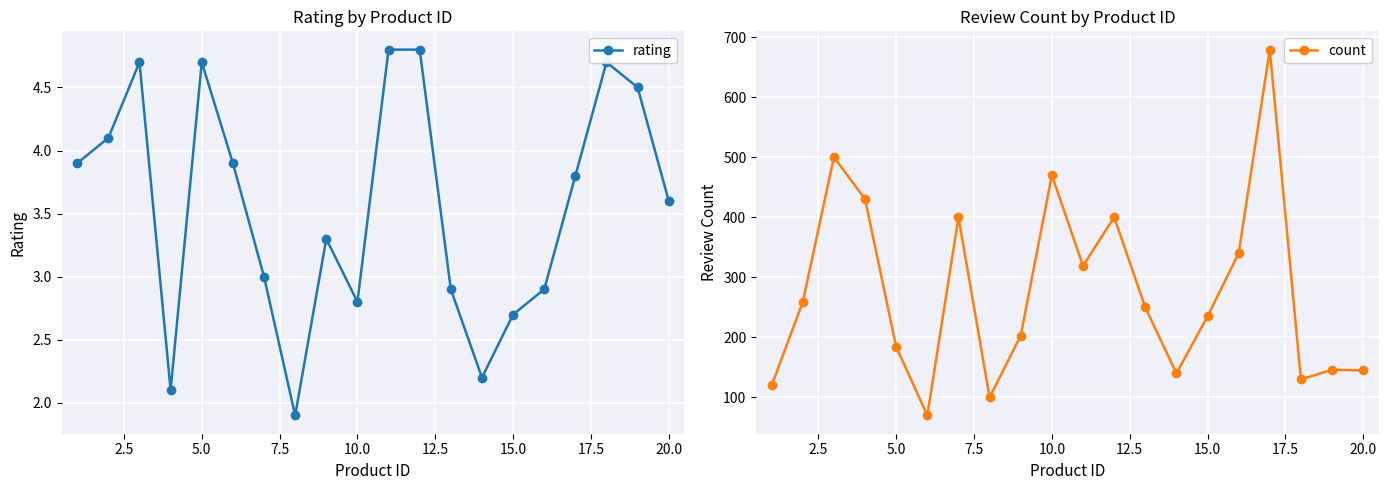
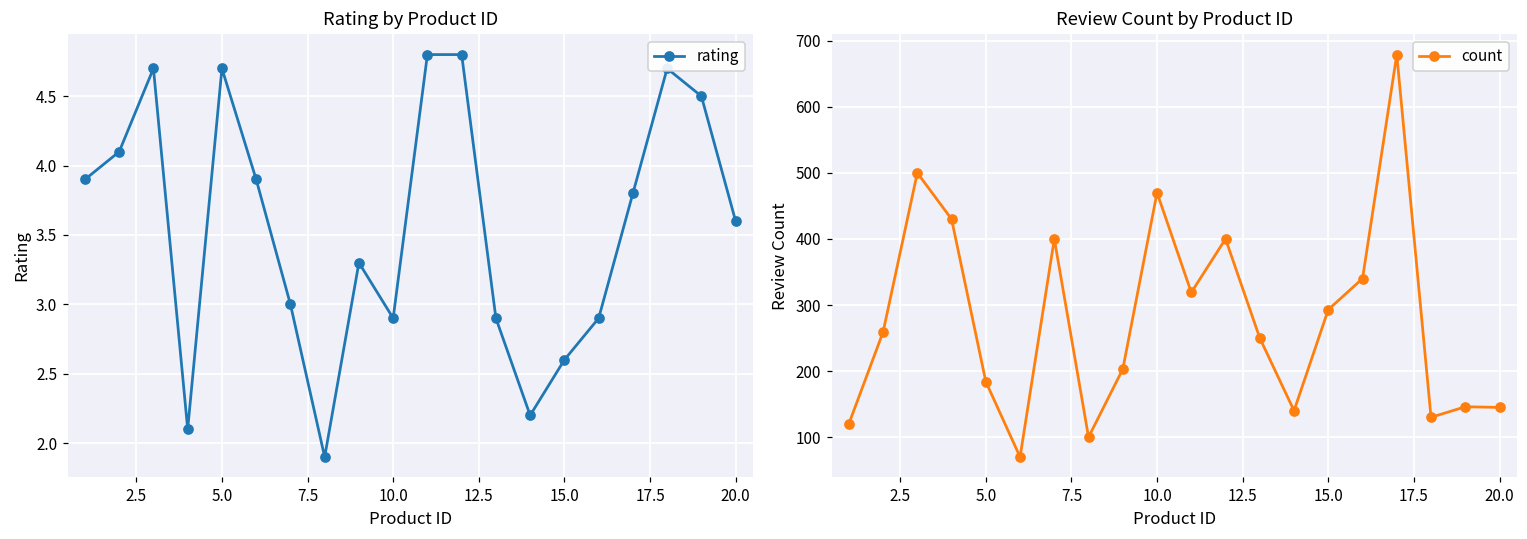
  {
    "Rating by Product ID": {
      "5.0": 4.7,
-     "10.0": 2.8,
-     "15.0": 2.7,
+     "10.0": 2.9,
+     "15.0": 2.6,
      "20.0": 3.6
    },
    "Review Count by Product ID": {
      "5.0": 180,
      "10.0": 470,
-     "15.0": 240,
+     "15.0": 290,
      "20.0": 150
    }
  }
